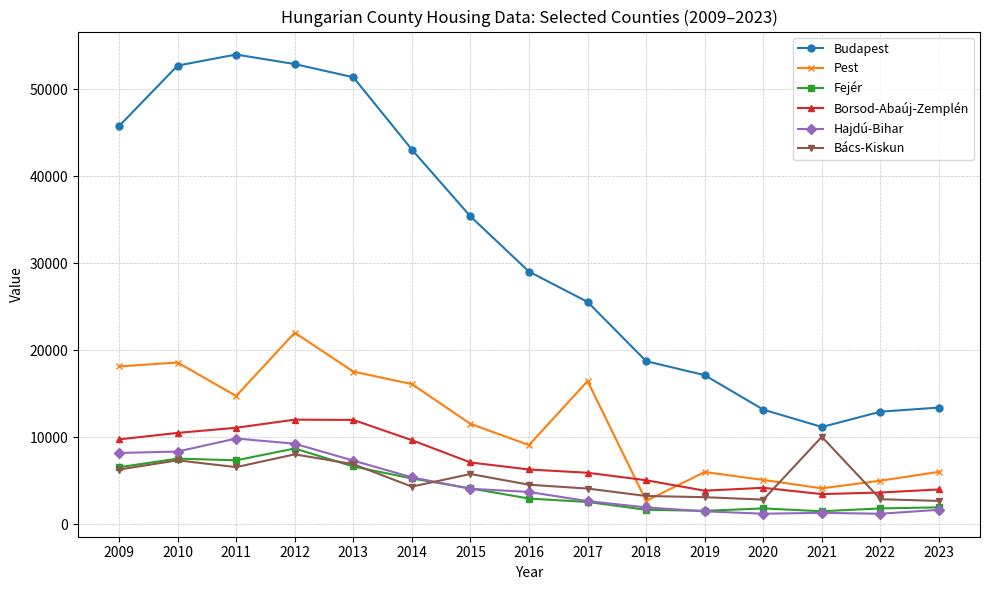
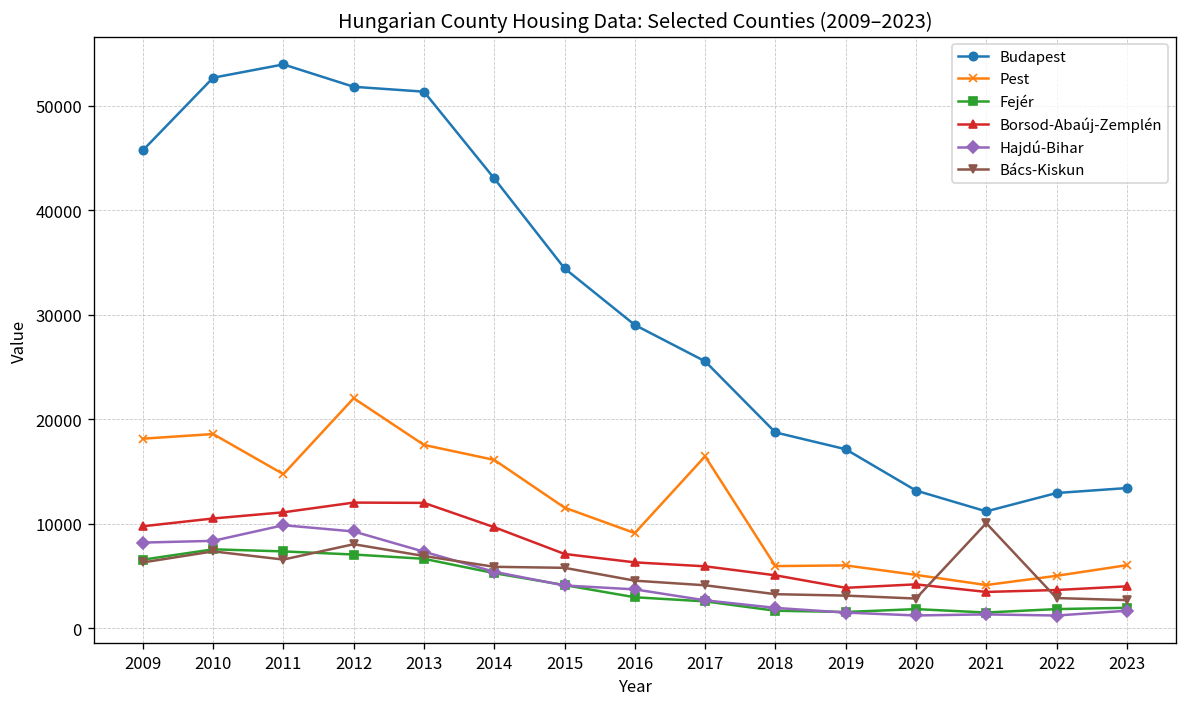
  {
    "Budapest": {
      "2009": 46000,
      "2010": 53000,
      "2011": 54000,
-     "2012": 53000,
+     "2012": 52000,
      "2013": 51000,
      "2014": 43000,
-     "2015": 35000,
+     "2015": 34000,
      "2016": 29000,
      "2017": 26000,
      "2018": 19000,
      "2019": 17000,
      "2020": 13000,
      "2021": 11000,
      "2022": 13000,
      "2023": 13000
    },
    "Pest": {
      "2009": 18000,
      "2010": 19000,
      "2011": 15000,
      "2012": 22000,
      "2013": 18000,
      "2014": 16000,
      "2015": 12000,
      "2016": 9000,
      "2017": 16000,
-     "2018": 3000,
+     "2018": 6000,
      "2019": 6000,
      "2020": 5000,
      "2021": 4000,
      "2022": 5000,
      "2023": 6000
    },
    "Fejér": {
      "2011": 7000,
-     "2012": 9000,
+     "2012": 7000,
      "2016": 3000,
      "2020": 2000,
      "2022": 2000
    },
    "Borsod-Abaúj-Zemplén": {
      "2009": 10000,
      "2010": 11000,
      "2011": 11000,
      "2012": 12000,
      "2013": 12000,
      "2014": 10000,
      "2015": 7000,
      "2016": 6000,
      "2017": 6000,
      "2018": 5000,
      "2019": 4000,
      "2020": 4000,
      "2021": 3000,
      "2022": 4000,
      "2023": 4000
    },
    "Hajdú-Bihar": {
      "2009": 8000,
      "2010": 8000,
      "2011": 10000,
      "2012": 9000,
      "2013": 7000,
      "2016": 4000,
      "2020": 1000,
      "2022": 1000
    },
    "Bács-Kiskun": {
      "2011": 7000,
      "2012": 8000,
-     "2014": 4000,
+     "2014": 6000,
      "2015": 6000,
      "2016": 5000,
      "2017": 4000,
      "2018": 3000,
      "2019": 3000,
      "2020": 3000,
      "2021": 10000,
      "2022": 3000,
      "2023": 3000
    }
  }
